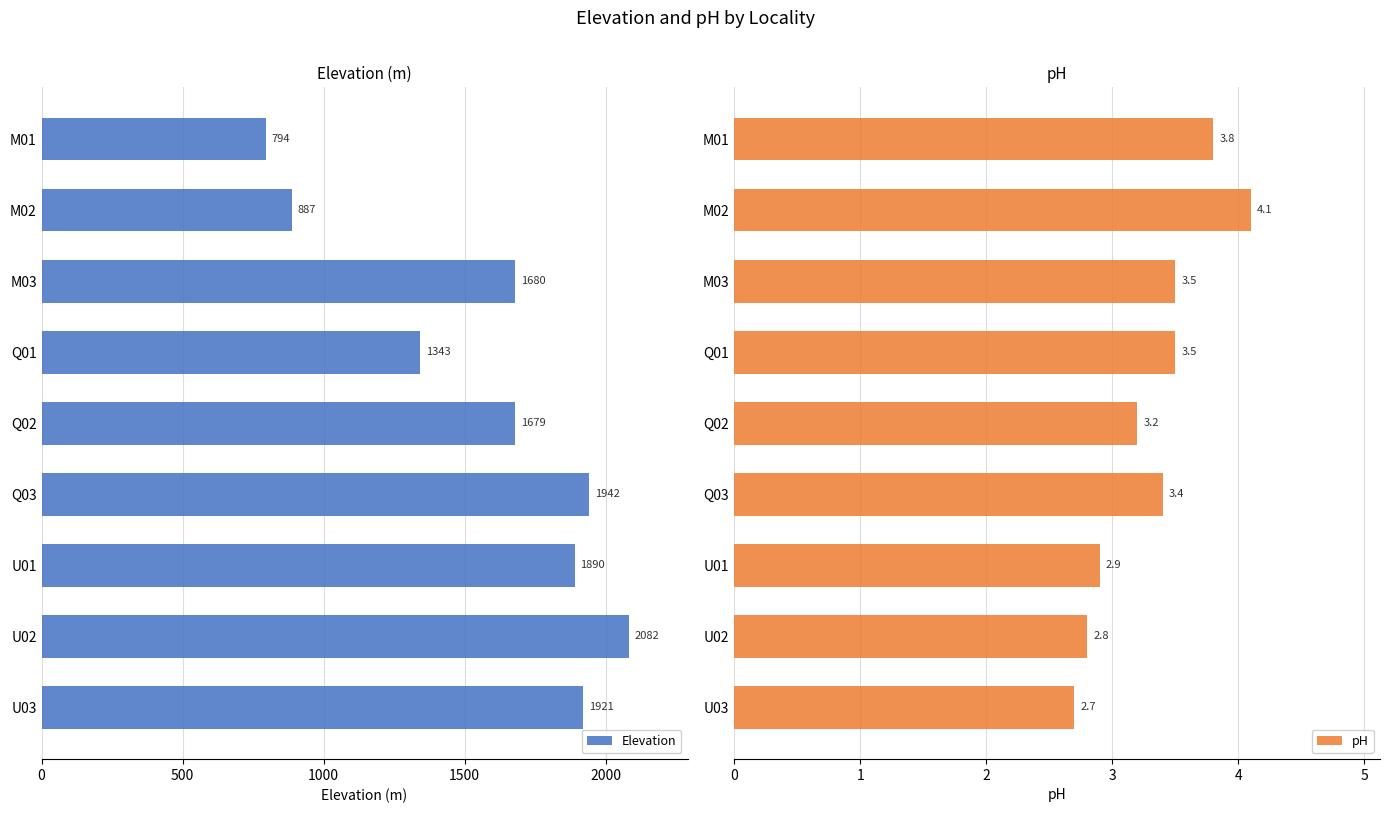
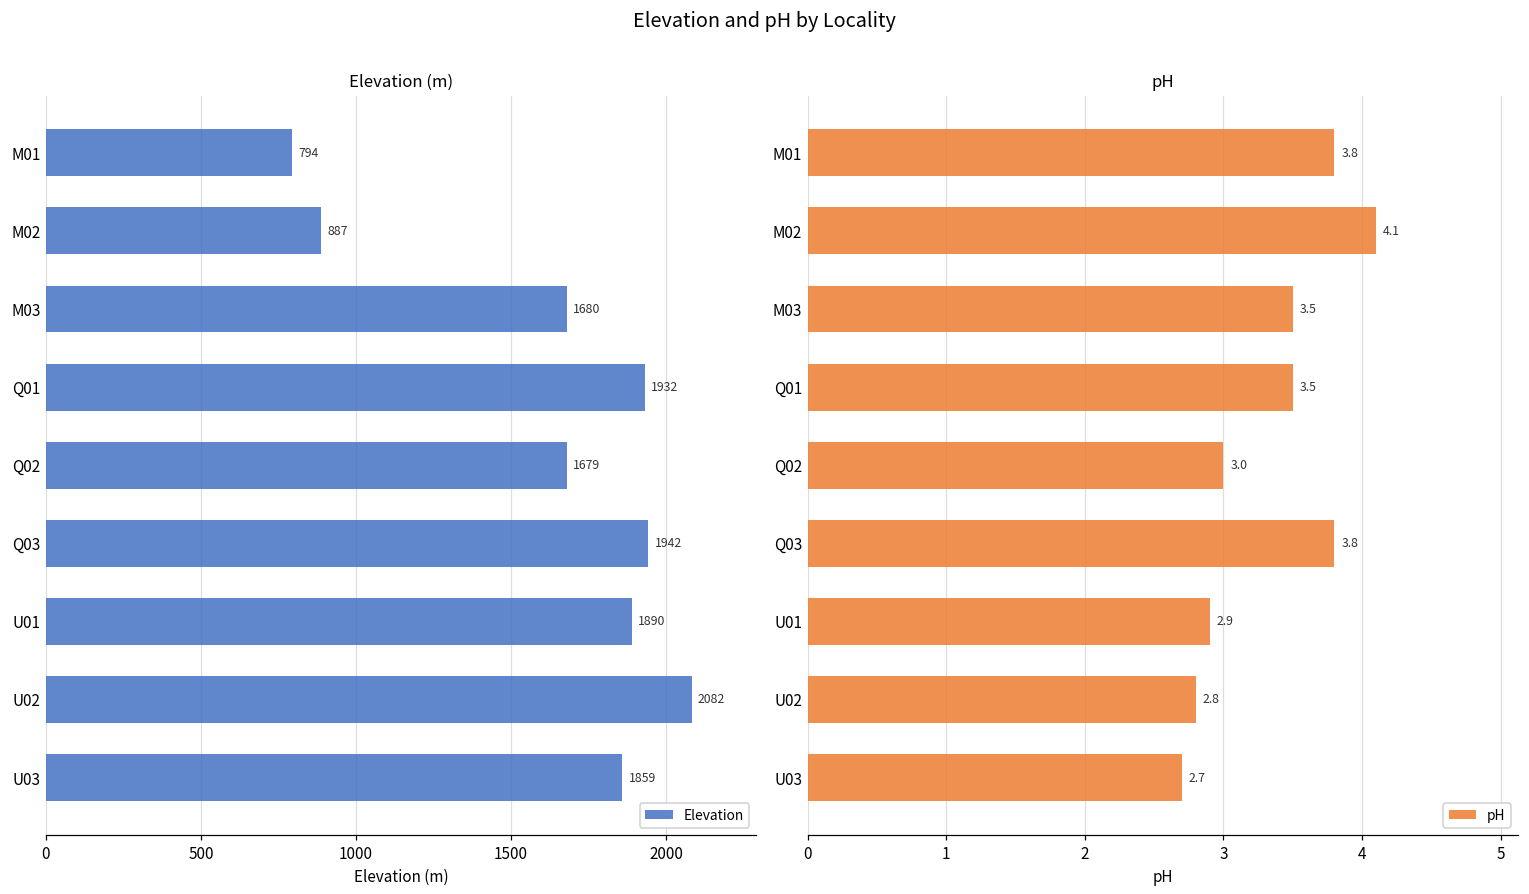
  {
    "Elevation (m)": {
      "M01": 794,
      "M02": 887,
      "M03": 1680,
-     "Q01": 1343,
+     "Q01": 1932,
      "Q02": 1679,
      "Q03": 1942,
      "U01": 1890,
      "U02": 2082,
-     "U03": 1921
+     "U03": 1859
    },
    "pH": {
      "M01": 3.8,
      "M02": 4.1,
      "M03": 3.5,
      "Q01": 3.5,
-     "Q02": 3.2,
-     "Q03": 3.4,
+     "Q02": 3.0,
+     "Q03": 3.8,
      "U01": 2.9,
      "U02": 2.8,
      "U03": 2.7
    }
  }
